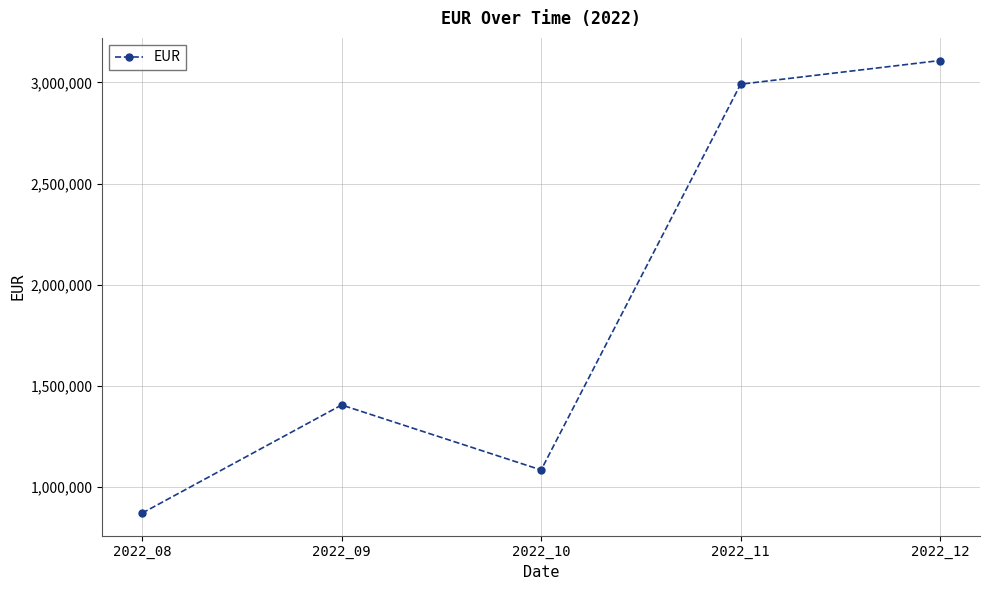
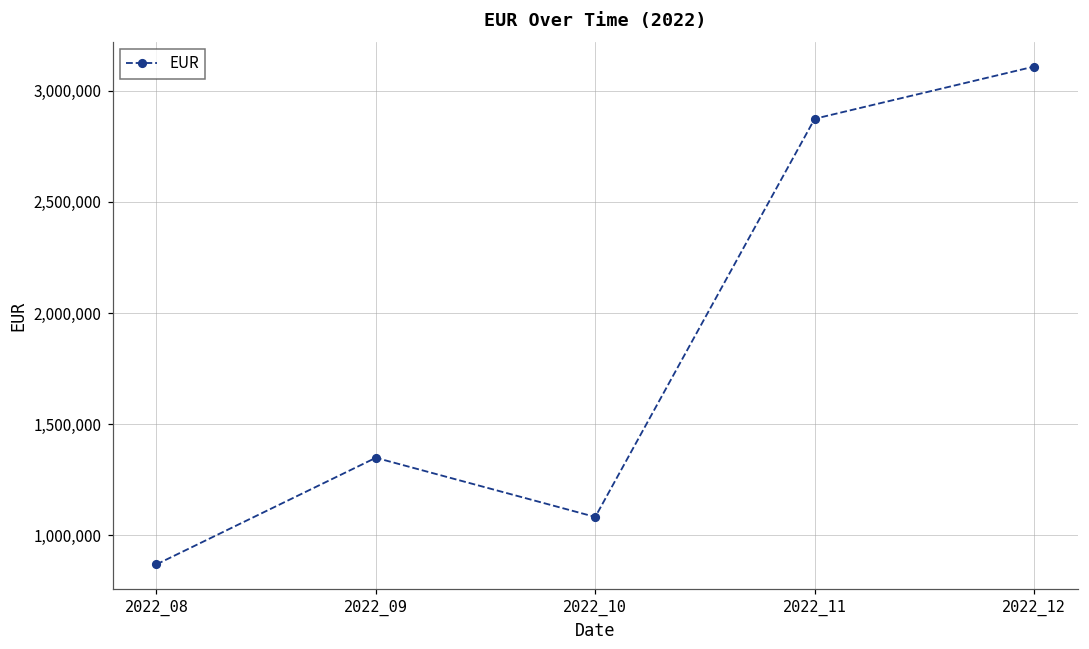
  {
    "2022_08": "870,000",
-   "2022_09": "1,400,000",
+   "2022_09": "1,350,000",
    "2022_10": "1,080,000",
-   "2022_11": "2,990,000",
+   "2022_11": "2,870,000",
    "2022_12": "3,110,000"
  }
